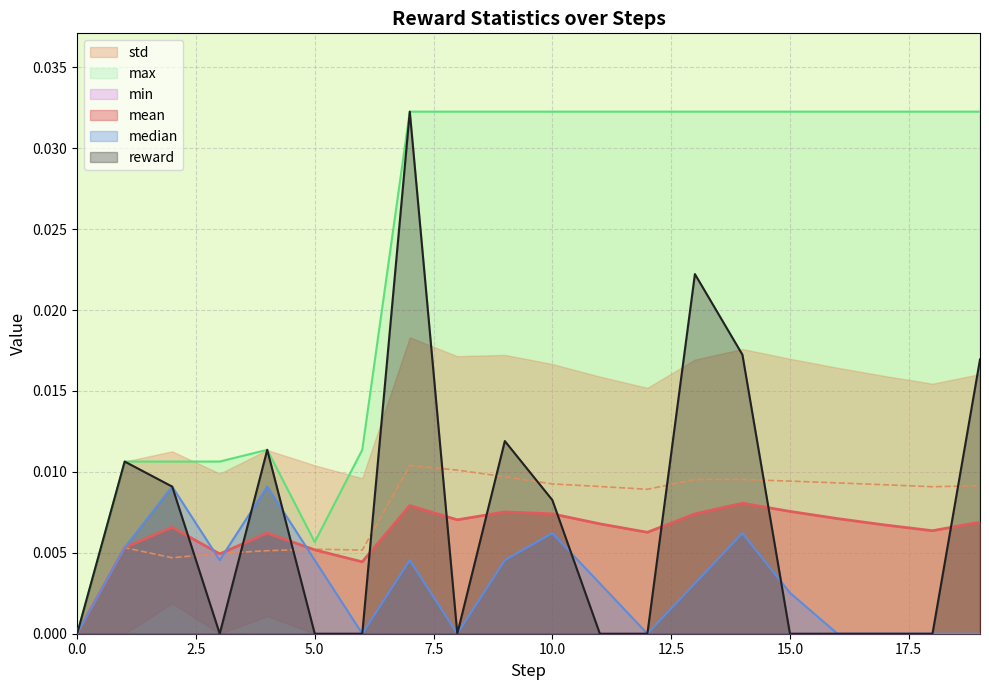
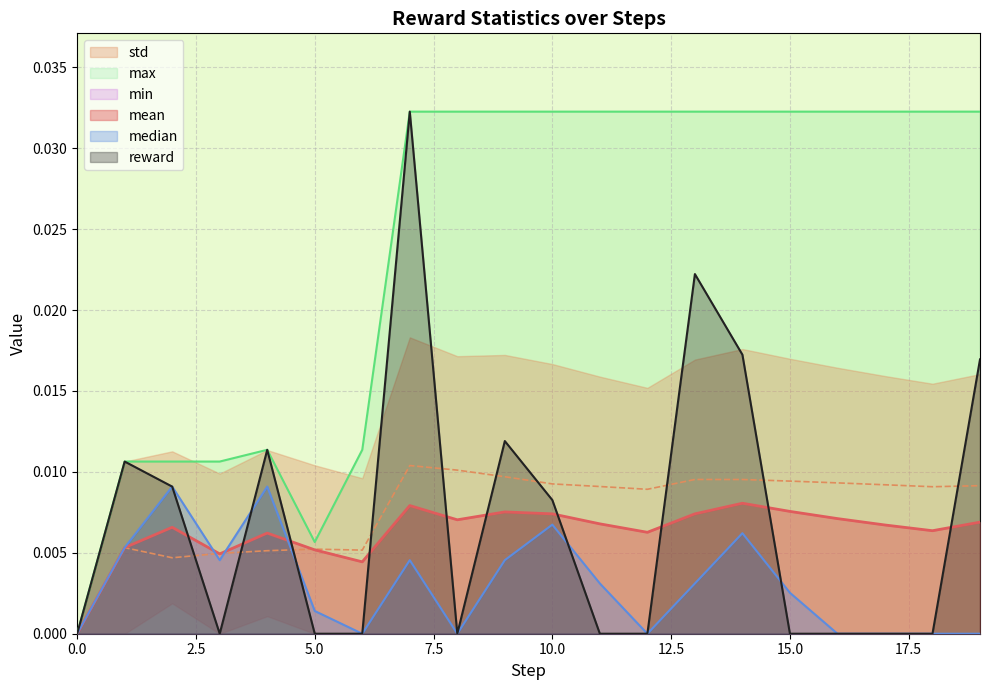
  {
    "max": {
      "5.0": 0.0057,
      "10.0": 0.0323,
      "15.0": 0.0323
    },
    "min": {
      "10.0": 0.0000
    },
    "median": {
-     "5.0": 0.0045,
-     "10.0": 0.0062,
+     "5.0": 0.0014,
+     "10.0": 0.0067,
      "15.0": 0.0025
    },
    "reward": {
      "10.0": 0.0083
    }
  }
